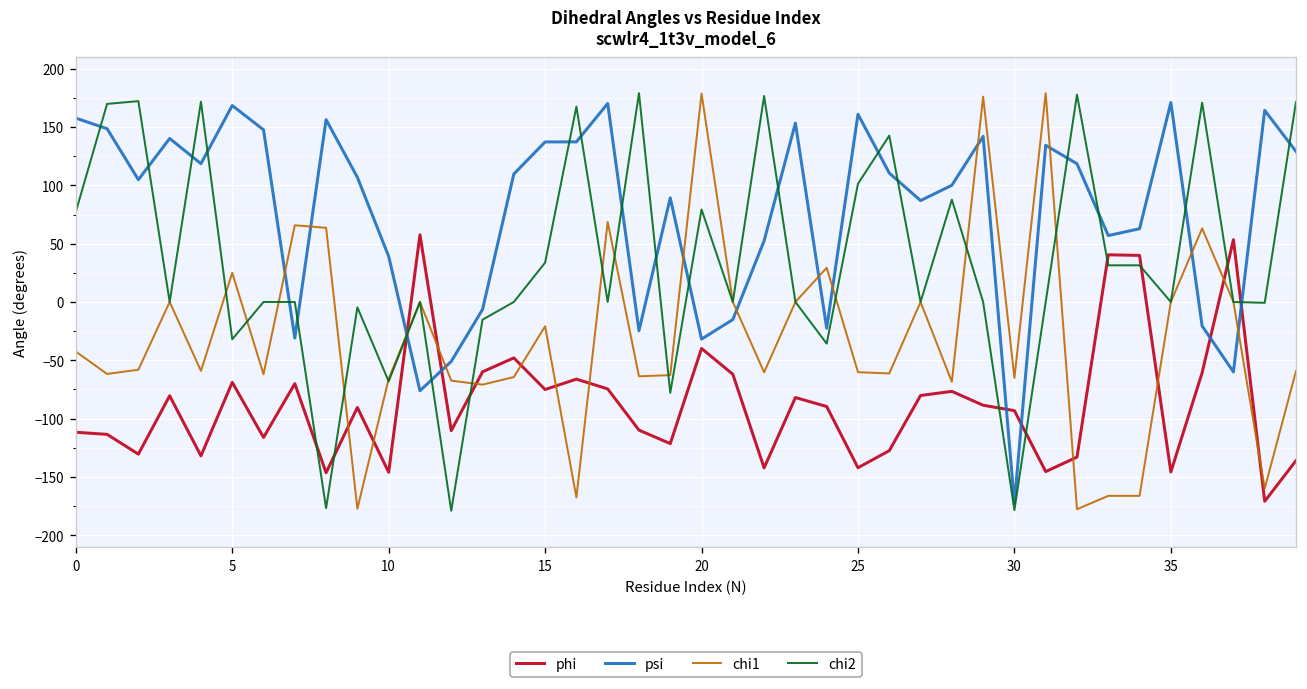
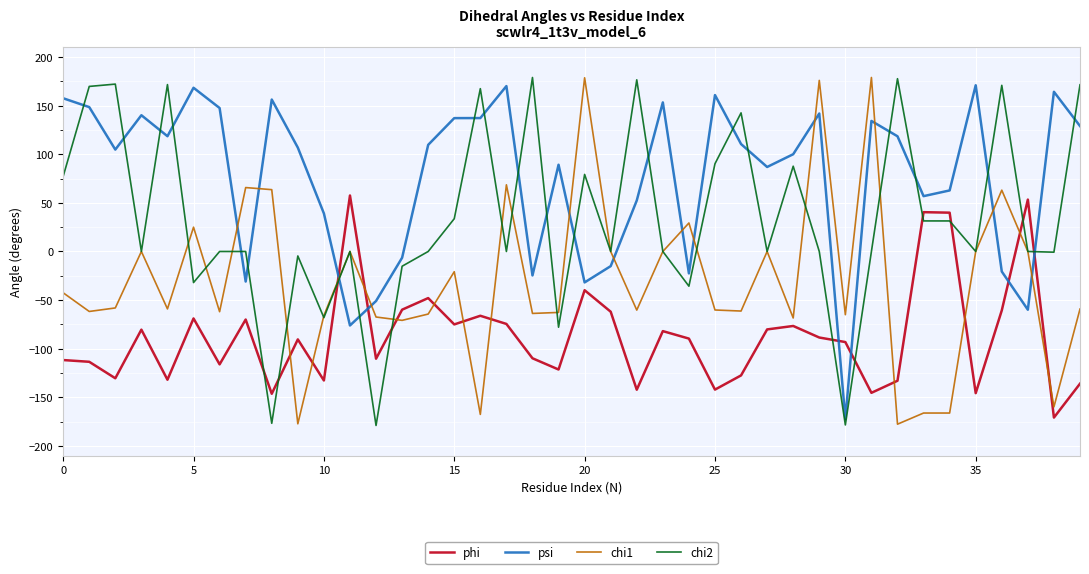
  {
    "phi": {
      "0": -110,
      "5": -70,
-     "10": -150,
+     "10": -130,
      "15": -80,
      "20": -40,
      "25": -140,
      "30": -90,
      "35": -150
    },
    "psi": {
      "0": 160,
      "5": 170,
      "10": 40,
      "15": 140,
      "20": -30,
      "25": 160,
      "30": -170,
      "35": 170
    },
    "chi1": {
      "0": -40,
      "5": 30,
      "15": -20,
      "20": 180,
      "25": -60,
      "30": -70
    },
    "chi2": {
      "0": 80,
      "5": -30,
      "15": 30,
      "20": 80,
-     "25": 100,
+     "25": 90,
      "30": -180
    }
  }
